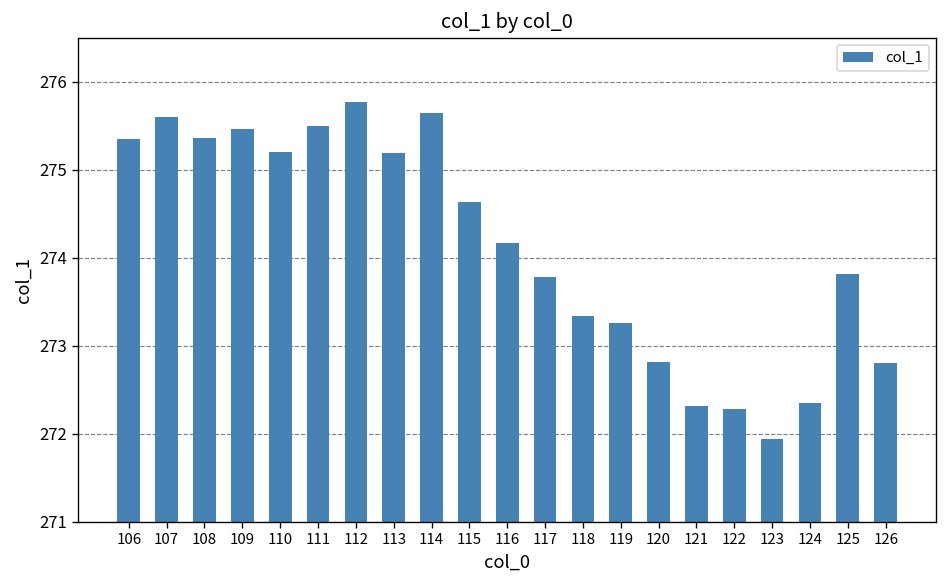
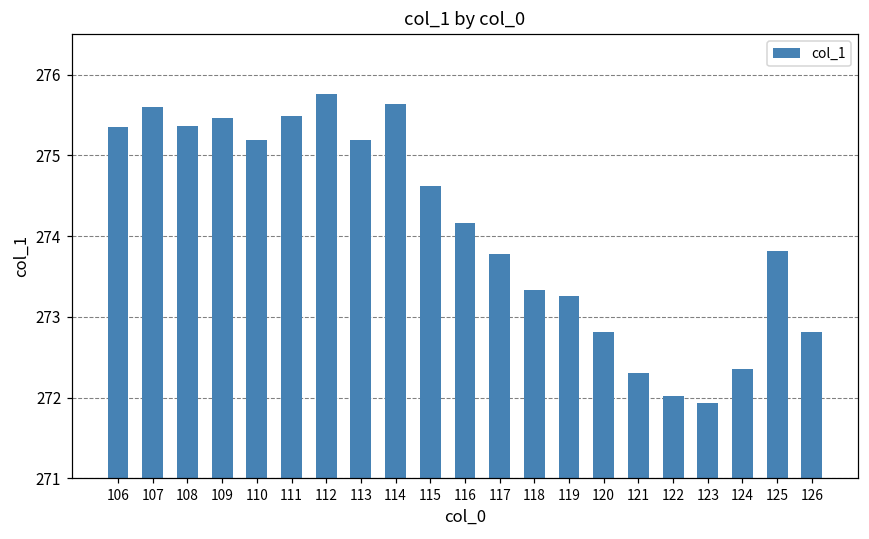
  {
    "106": 275.3,
    "107": 275.6,
    "108": 275.4,
    "109": 275.5,
    "110": 275.2,
    "111": 275.5,
    "112": 275.8,
    "113": 275.2,
    "114": 275.6,
    "115": 274.6,
    "116": 274.2,
    "117": 273.8,
    "118": 273.3,
    "119": 273.3,
    "120": 272.8,
    "121": 272.3,
-   "122": 272.3,
+   "122": 272.0,
    "123": 271.9,
    "124": 272.4,
    "125": 273.8,
    "126": 272.8
  }
